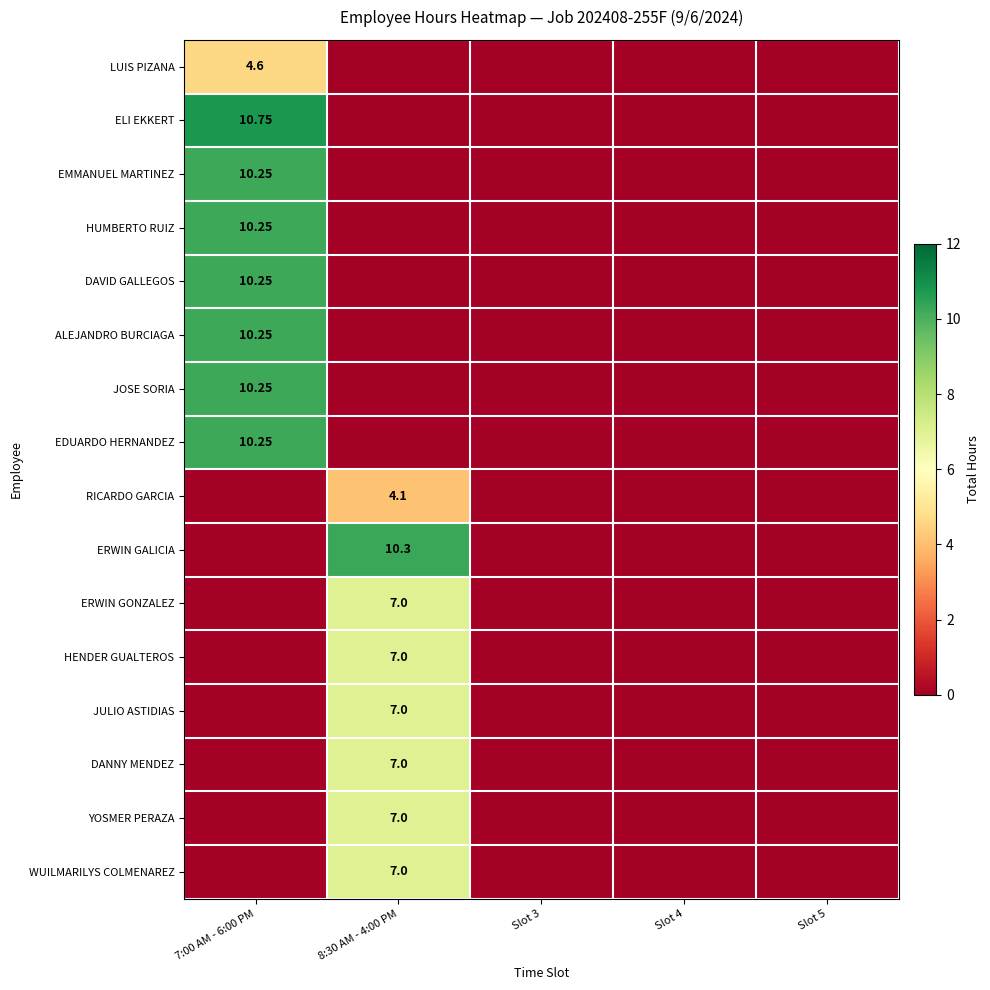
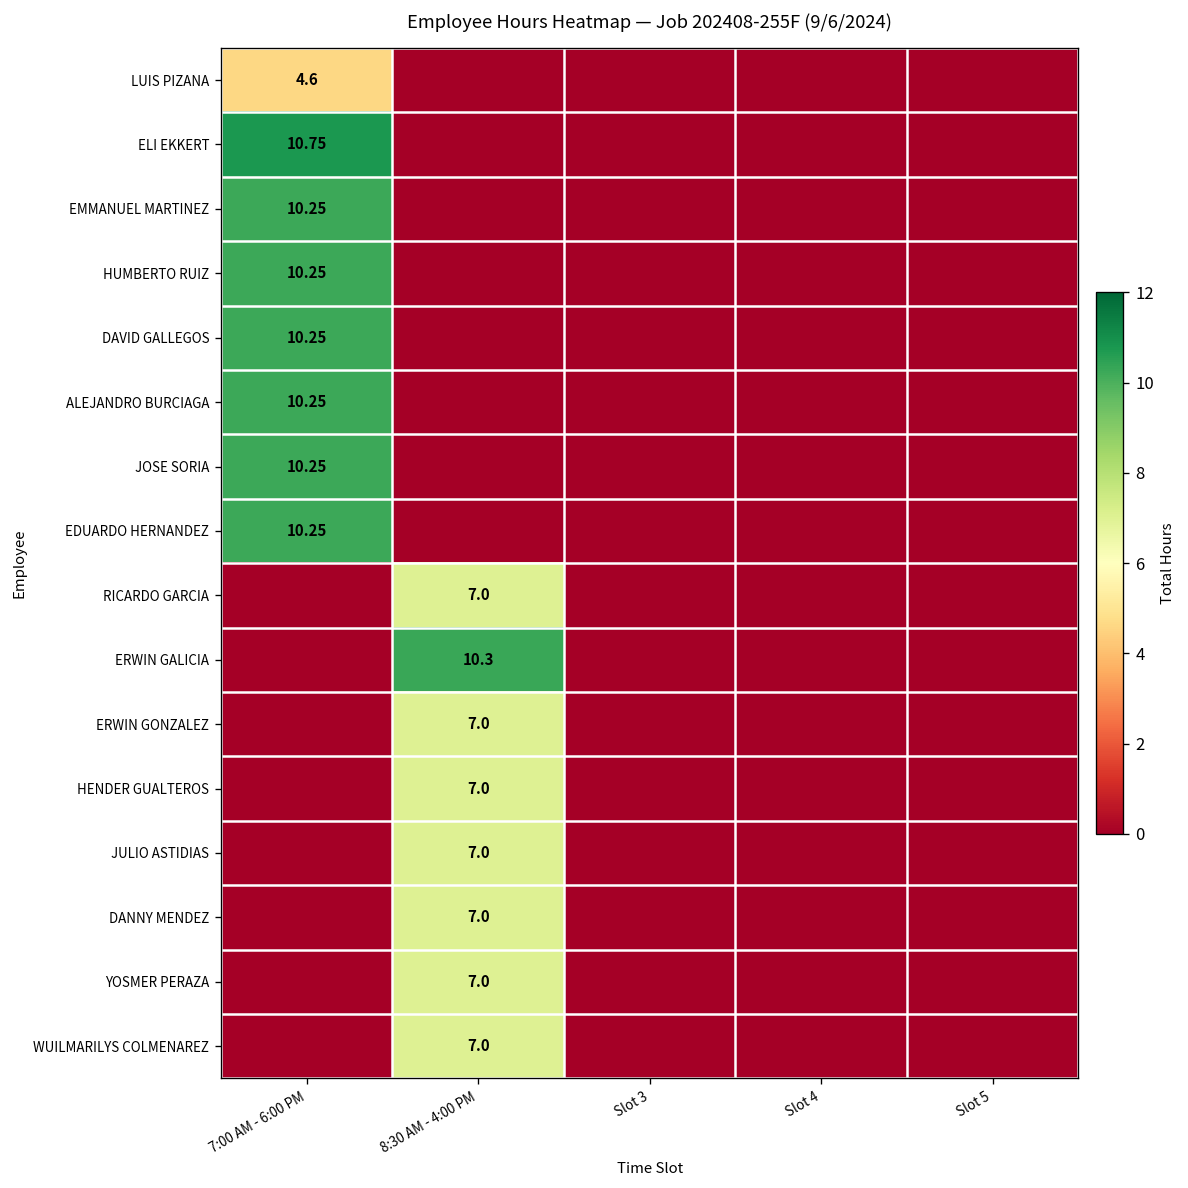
  {
    "LUIS PIZANA": {
      "7:00 AM - 6:00 PM": 4.6
    },
    "ELI EKKERT": {
      "7:00 AM - 6:00 PM": 10.75
    },
    "EMMANUEL MARTINEZ": {
      "7:00 AM - 6:00 PM": 10.25
    },
    "HUMBERTO RUIZ": {
      "7:00 AM - 6:00 PM": 10.25
    },
    "DAVID GALLEGOS": {
      "7:00 AM - 6:00 PM": 10.25
    },
    "ALEJANDRO BURCIAGA": {
      "7:00 AM - 6:00 PM": 10.25
    },
    "JOSE SORIA": {
      "7:00 AM - 6:00 PM": 10.25
    },
    "EDUARDO HERNANDEZ": {
      "7:00 AM - 6:00 PM": 10.25
    },
    "RICARDO GARCIA": {
-     "8:30 AM - 4:00 PM": 4.1
+     "8:30 AM - 4:00 PM": 7.0
    },
    "ERWIN GALICIA": {
      "8:30 AM - 4:00 PM": 10.3
    },
    "ERWIN GONZALEZ": {
      "8:30 AM - 4:00 PM": 7.0
    },
    "HENDER GUALTEROS": {
      "8:30 AM - 4:00 PM": 7.0
    },
    "JULIO ASTIDIAS": {
      "8:30 AM - 4:00 PM": 7.0
    },
    "DANNY MENDEZ": {
      "8:30 AM - 4:00 PM": 7.0
    },
    "YOSMER PERAZA": {
      "8:30 AM - 4:00 PM": 7.0
    },
    "WUILMARILYS COLMENAREZ": {
      "8:30 AM - 4:00 PM": 7.0
    }
  }
